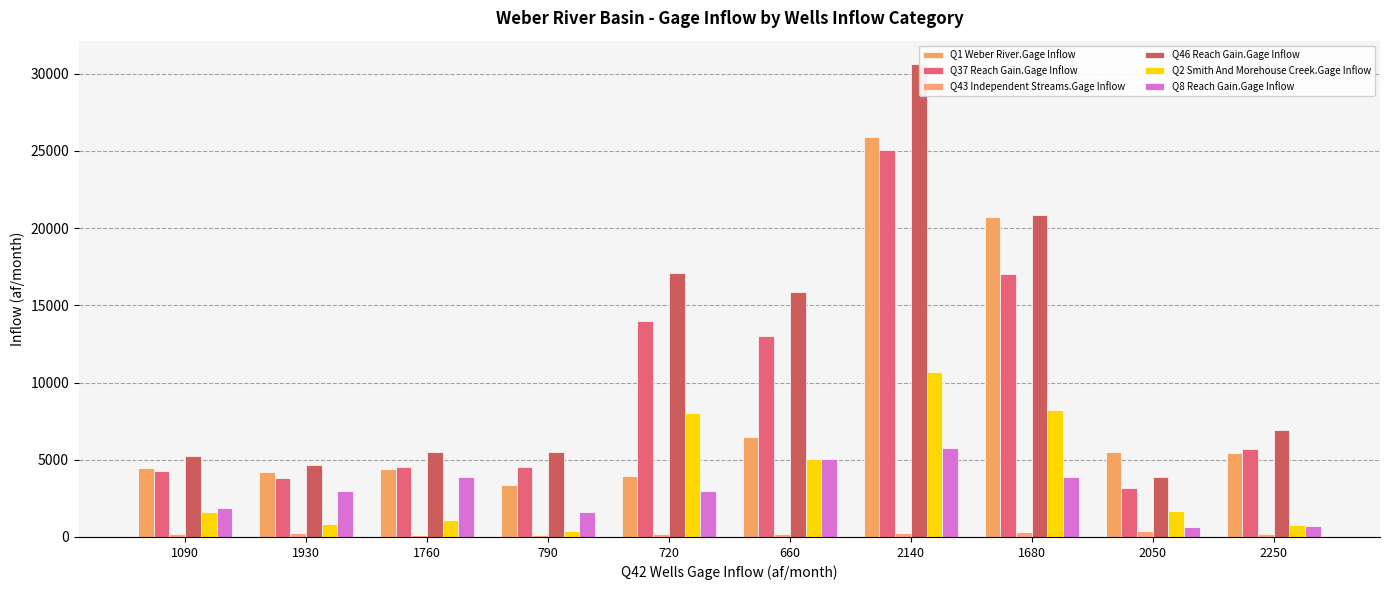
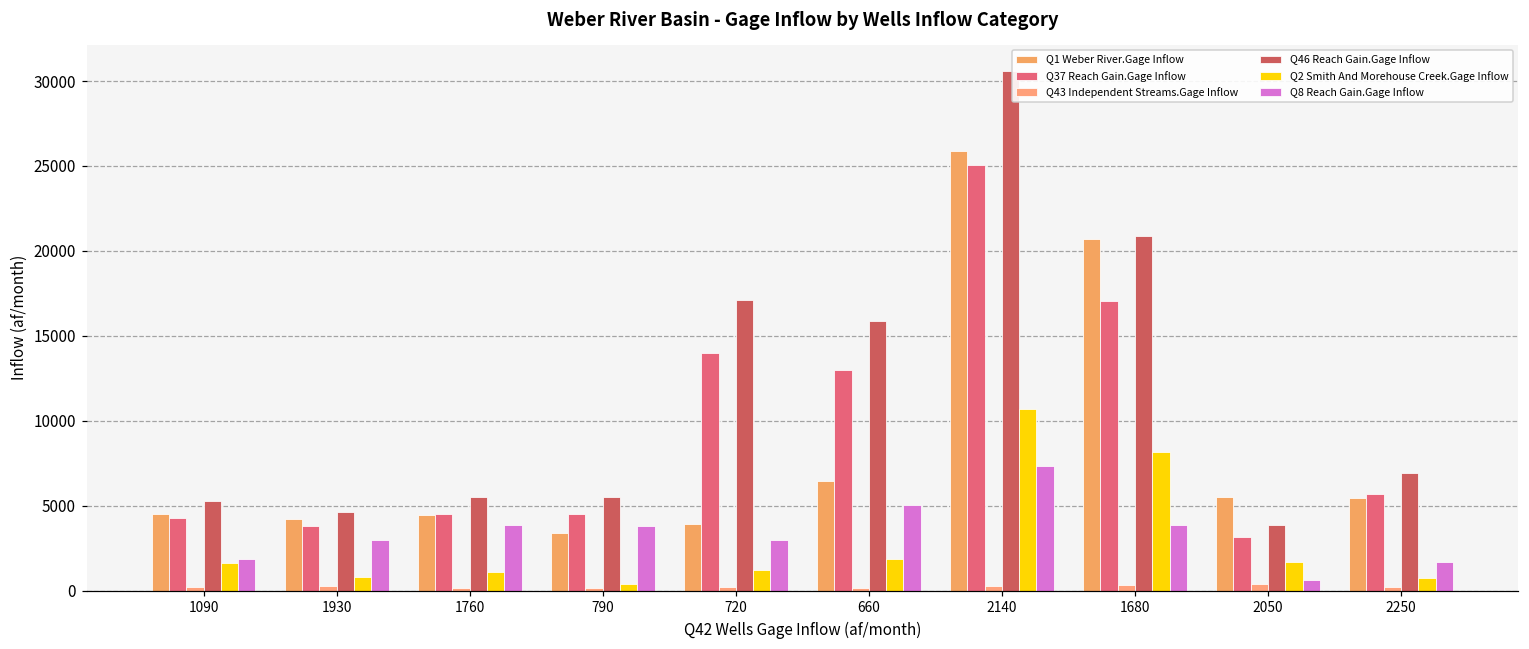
  {
    "Q2 Smith And Morehouse Creek.Gage Inflow": {
      "1090": 1600,
      "1930": 800,
      "1760": 1100,
      "790": 400,
-     "720": 8000,
-     "660": 5000,
+     "720": 1200,
+     "660": 1900,
      "2140": 10700,
      "1680": 8200,
      "2050": 1700,
      "2250": 800
    },
    "Q8 Reach Gain.Gage Inflow": {
      "1090": 1900,
      "1930": 3000,
      "1760": 3900,
-     "790": 1600,
+     "790": 3800,
      "720": 3000,
      "660": 5000,
-     "2140": 5800,
+     "2140": 7300,
      "1680": 3900,
      "2050": 600,
-     "2250": 700
+     "2250": 1700
    }
  }
